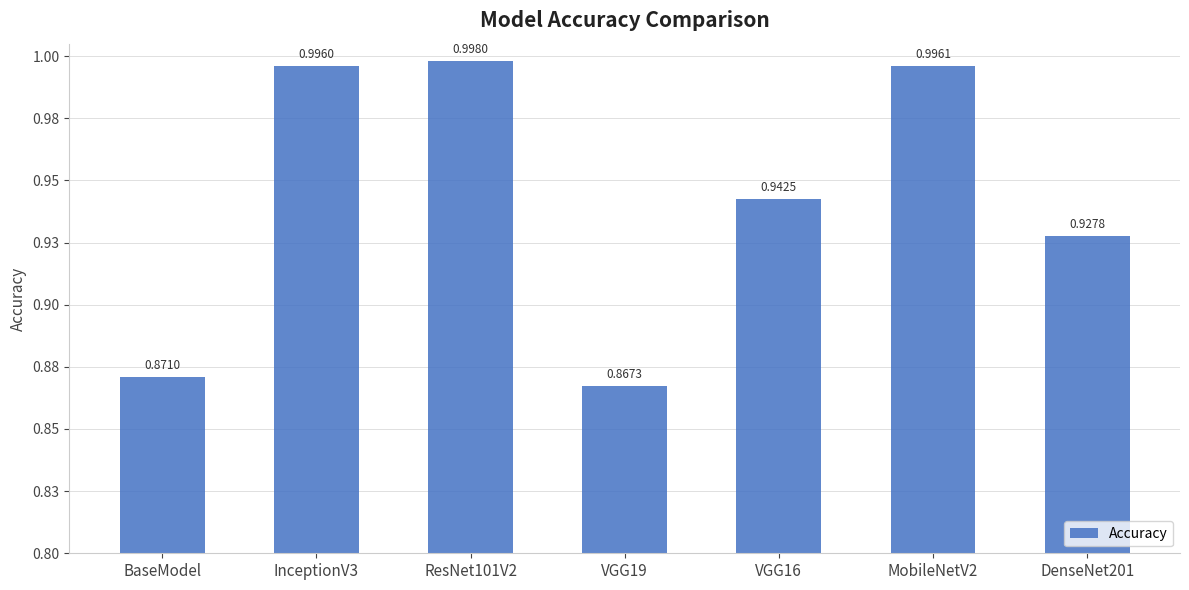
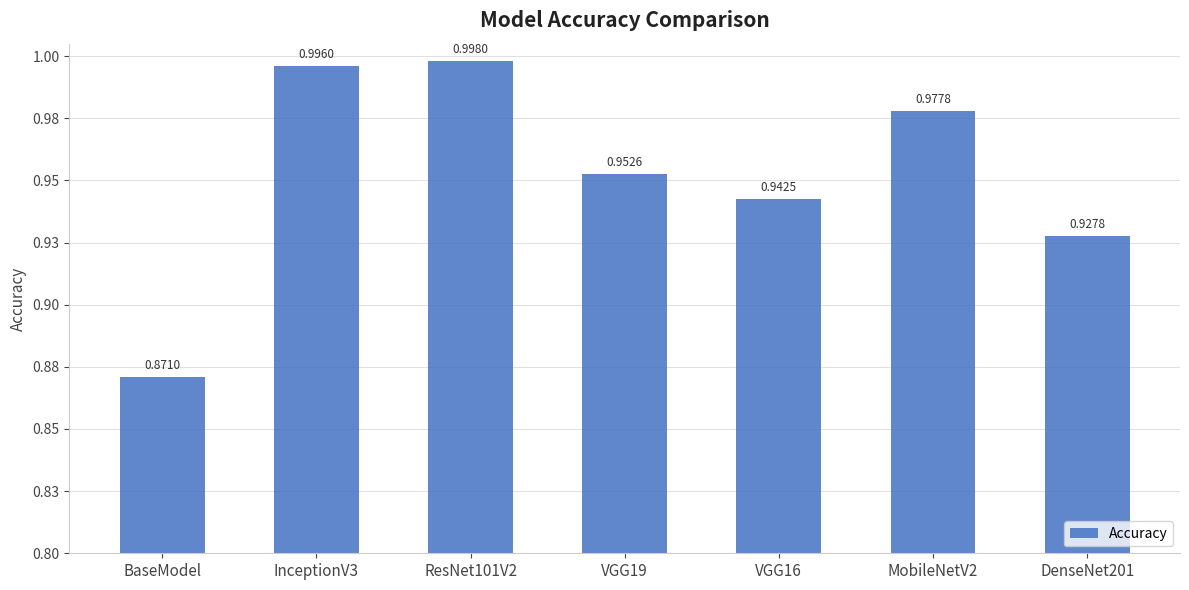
  {
    "BaseModel": 0.8710,
    "InceptionV3": 0.9960,
    "ResNet101V2": 0.9980,
-   "VGG19": 0.8673,
+   "VGG19": 0.9526,
    "VGG16": 0.9425,
-   "MobileNetV2": 0.9961,
+   "MobileNetV2": 0.9778,
    "DenseNet201": 0.9278
  }
